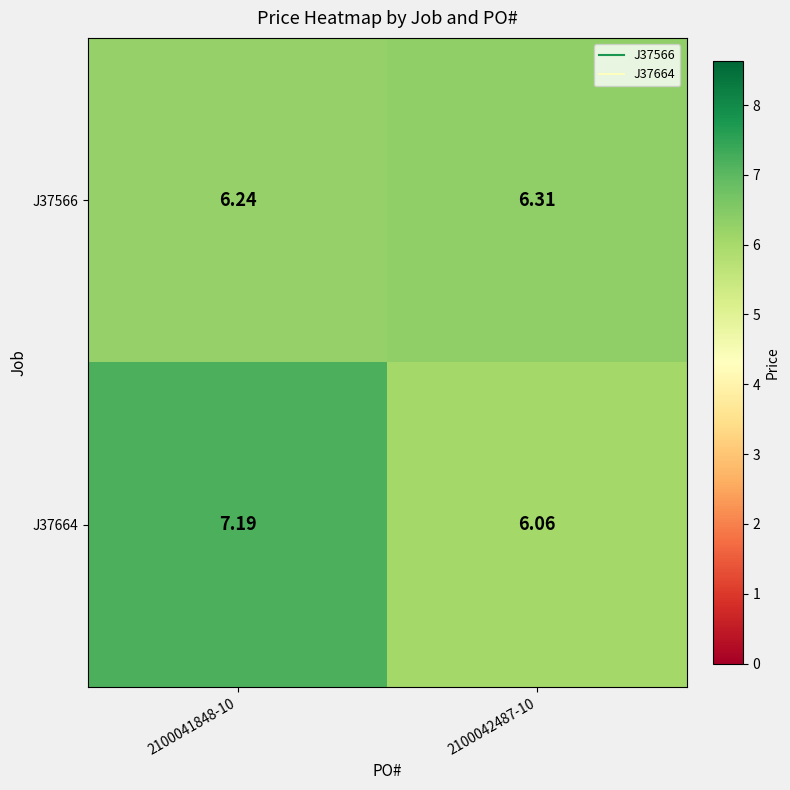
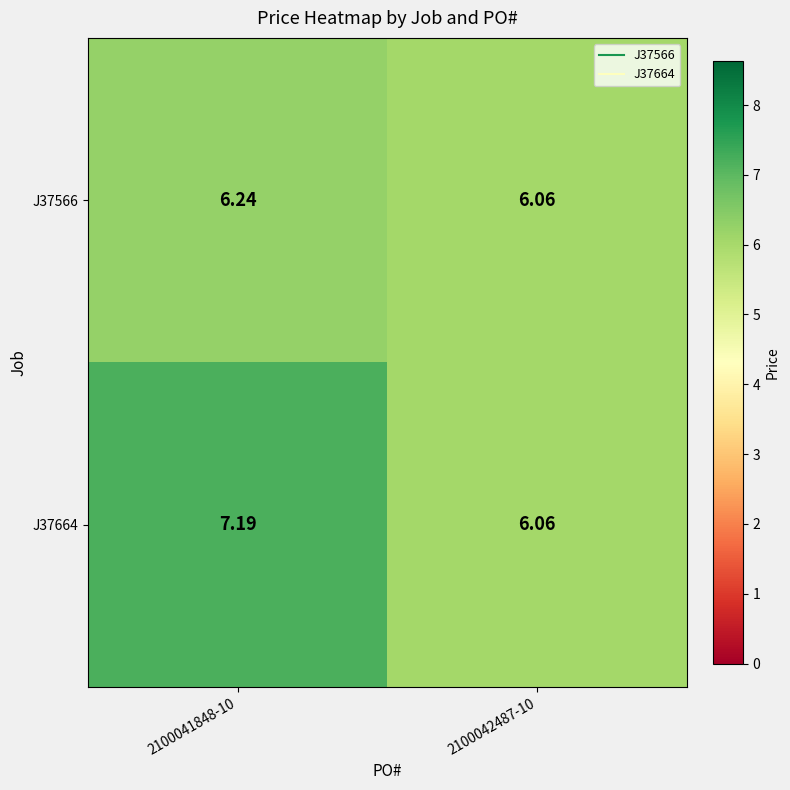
  {
    "J37566": {
      "2100041848-10": 6.24,
-     "2100042487-10": 6.31
+     "2100042487-10": 6.06
    },
    "J37664": {
      "2100041848-10": 7.19,
      "2100042487-10": 6.06
    }
  }
